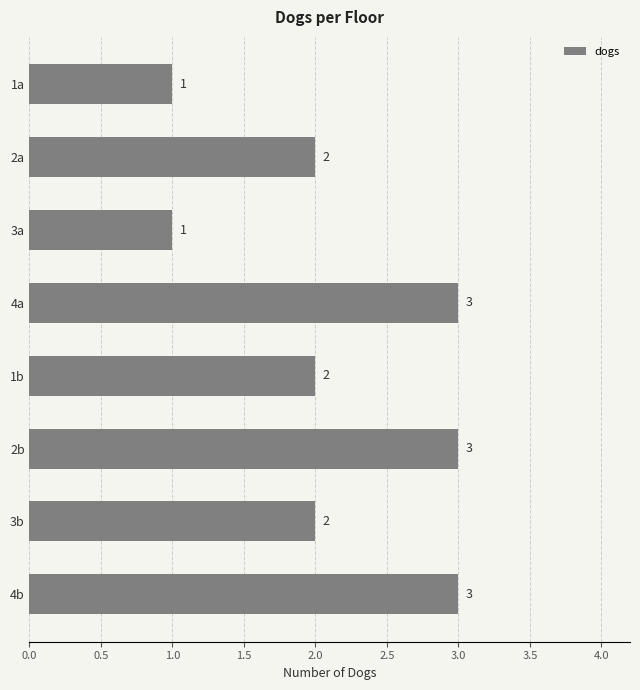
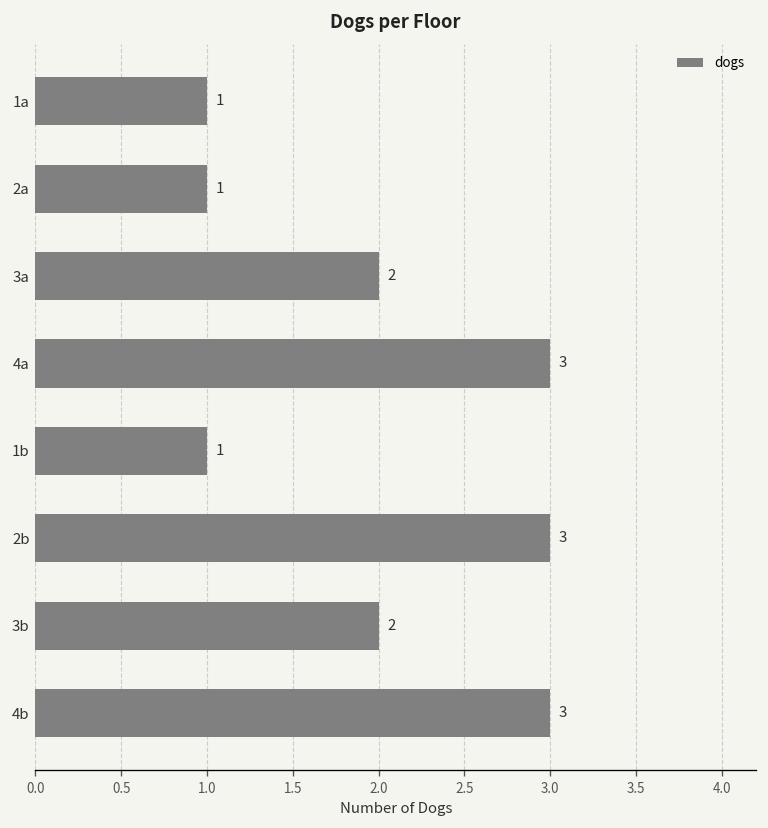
  {
    "1a": 1,
-   "2a": 2,
-   "3a": 1,
+   "2a": 1,
+   "3a": 2,
    "4a": 3,
-   "1b": 2,
+   "1b": 1,
    "2b": 3,
    "3b": 2,
    "4b": 3
  }
